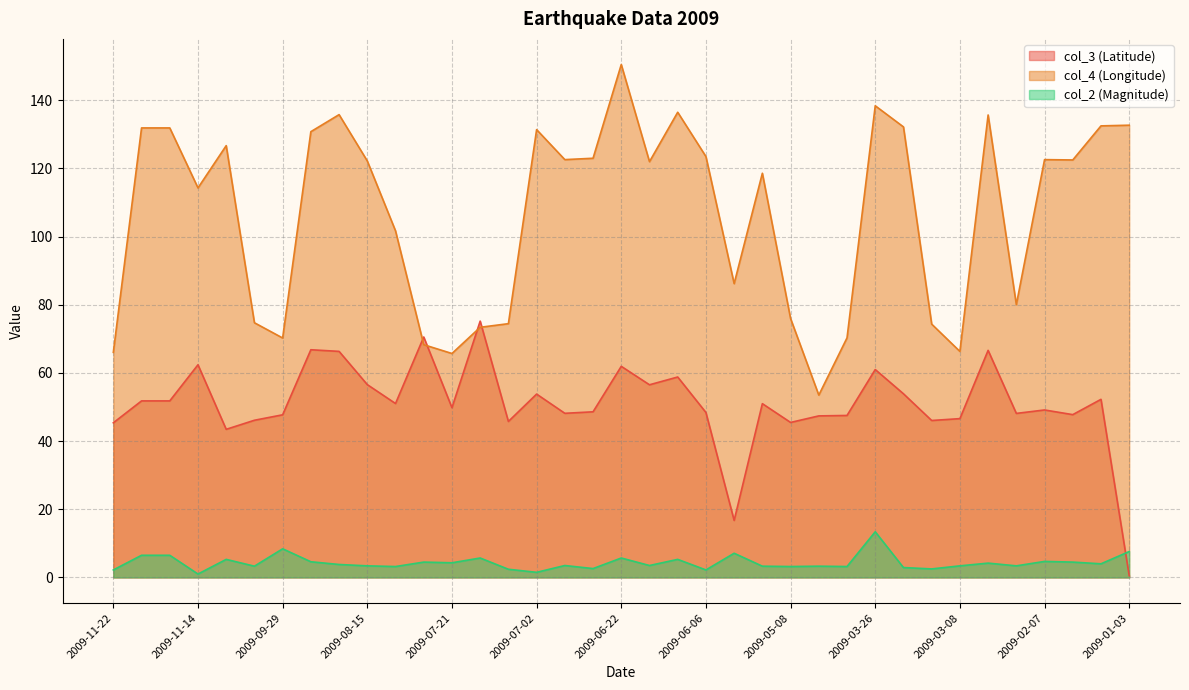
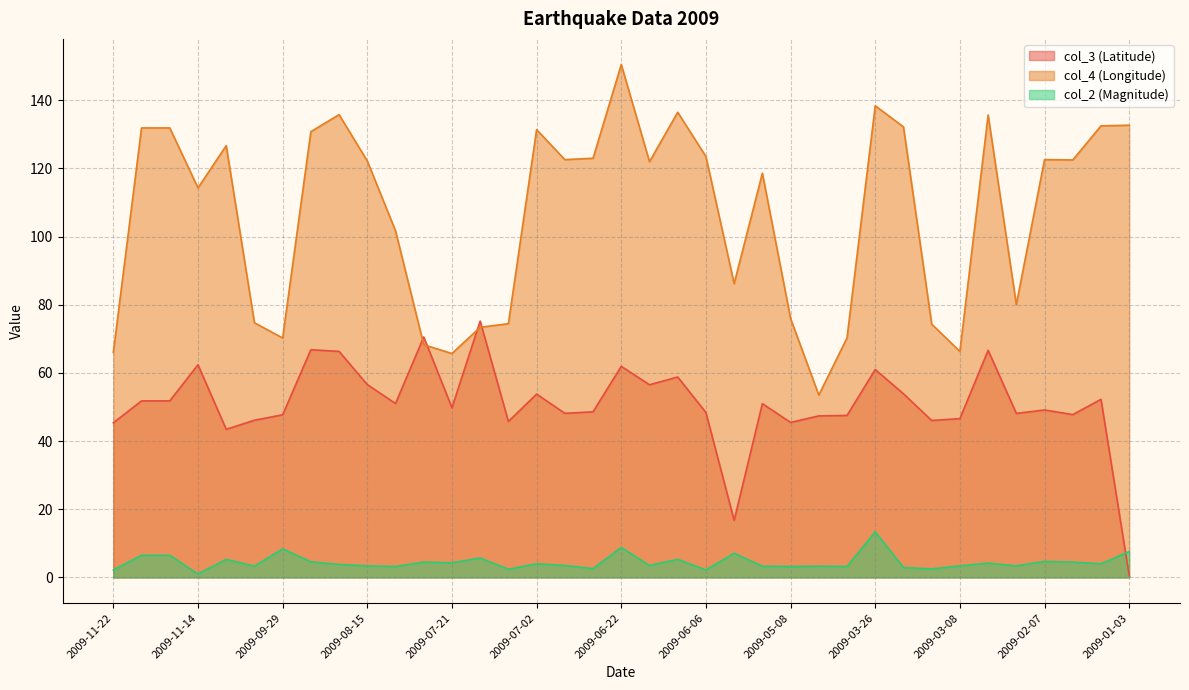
  {
    "col_2 (Magnitude)": {
      "2009-11-22": 2,
      "2009-11-14": 1,
      "2009-09-29": 8,
      "2009-08-15": 3,
-     "2009-07-02": 2,
-     "2009-06-22": 6,
+     "2009-07-02": 4,
+     "2009-06-22": 9,
      "2009-06-06": 2,
      "2009-05-08": 3,
      "2009-03-26": 13,
      "2009-03-08": 3,
      "2009-02-07": 5,
      "2009-01-03": 8
    }
  }
